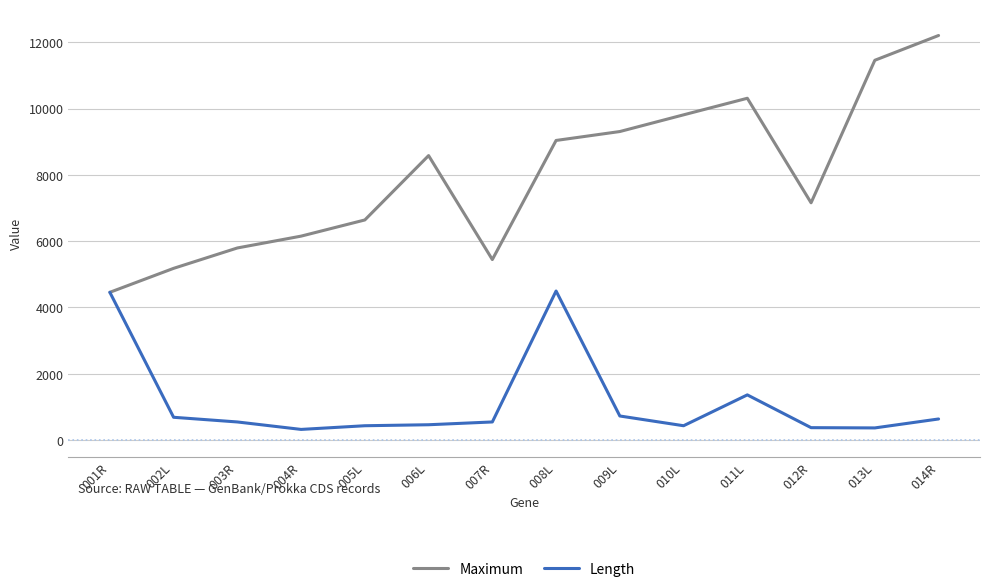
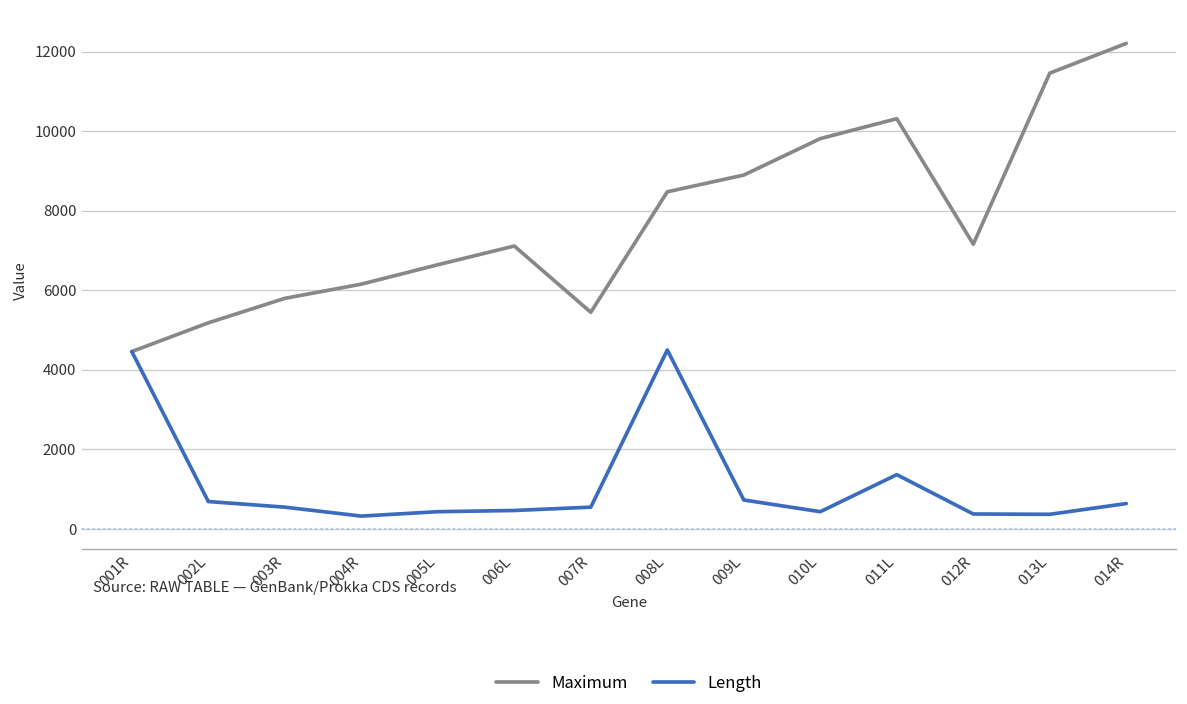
  {
    "Maximum": {
      "002L": 5200,
      "003R": 5800,
      "004R": 6200,
      "005L": 6600,
-     "006L": 8600,
+     "006L": 7100,
      "007R": 5400,
-     "008L": 9000,
-     "009L": 9300,
+     "008L": 8500,
+     "009L": 8900,
      "010L": 9800,
      "011L": 10300,
      "012R": 7200,
      "013L": 11500,
      "014R": 12200
    },
    "Length": {
      "002L": 700,
      "003R": 500,
      "004R": 300,
      "005L": 400,
      "006L": 500,
      "007R": 500,
      "008L": 4500,
      "009L": 700,
      "010L": 400,
      "011L": 1400,
      "012R": 400,
      "013L": 400,
      "014R": 600
    }
  }
